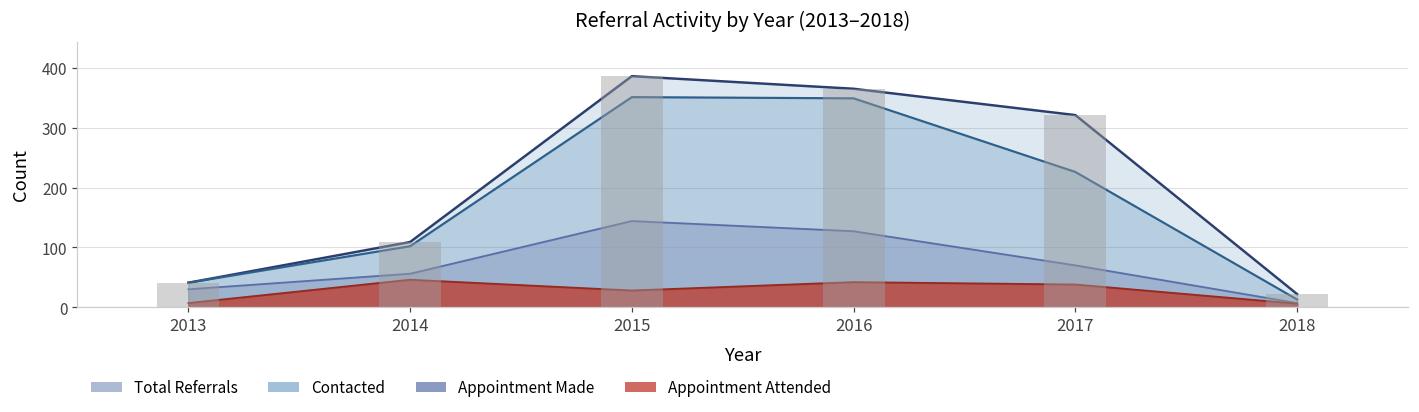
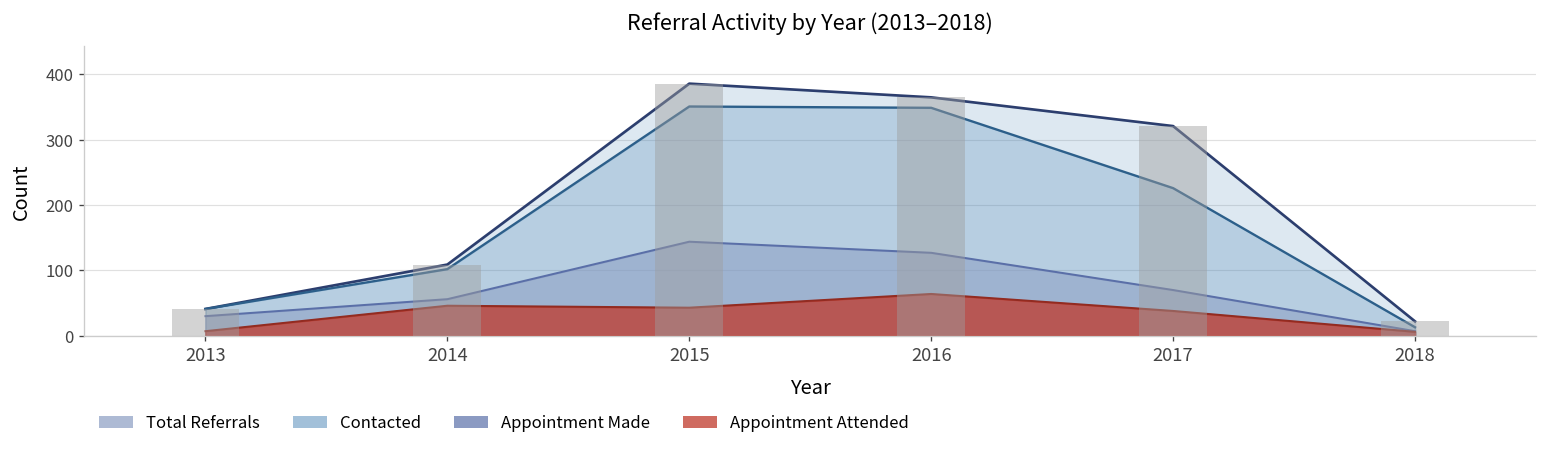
  {
    "Appointment Attended": {
      "2013": 10,
      "2014": 50,
-     "2015": 30,
-     "2016": 40,
+     "2015": 40,
+     "2016": 60,
      "2017": 40
    }
  }
